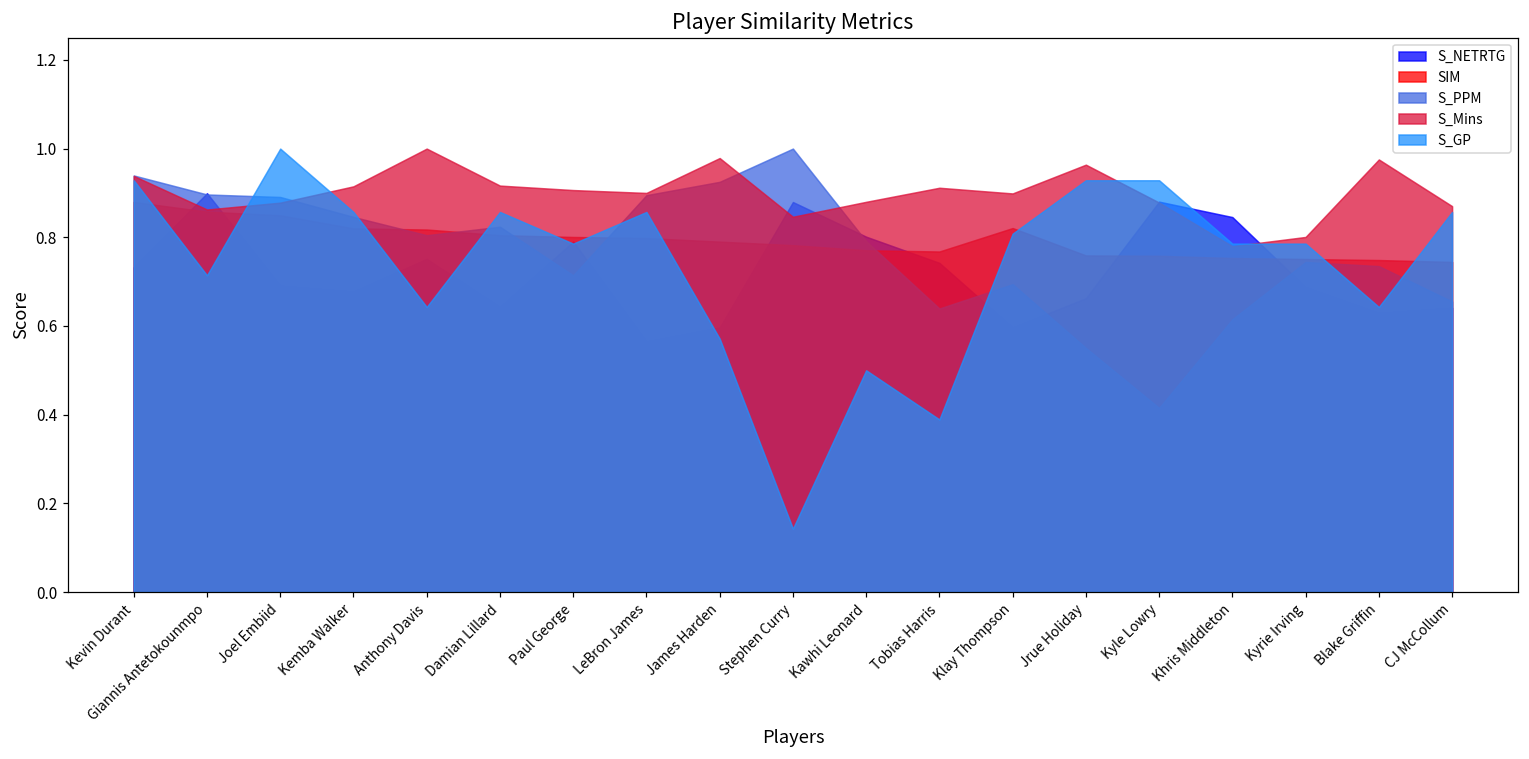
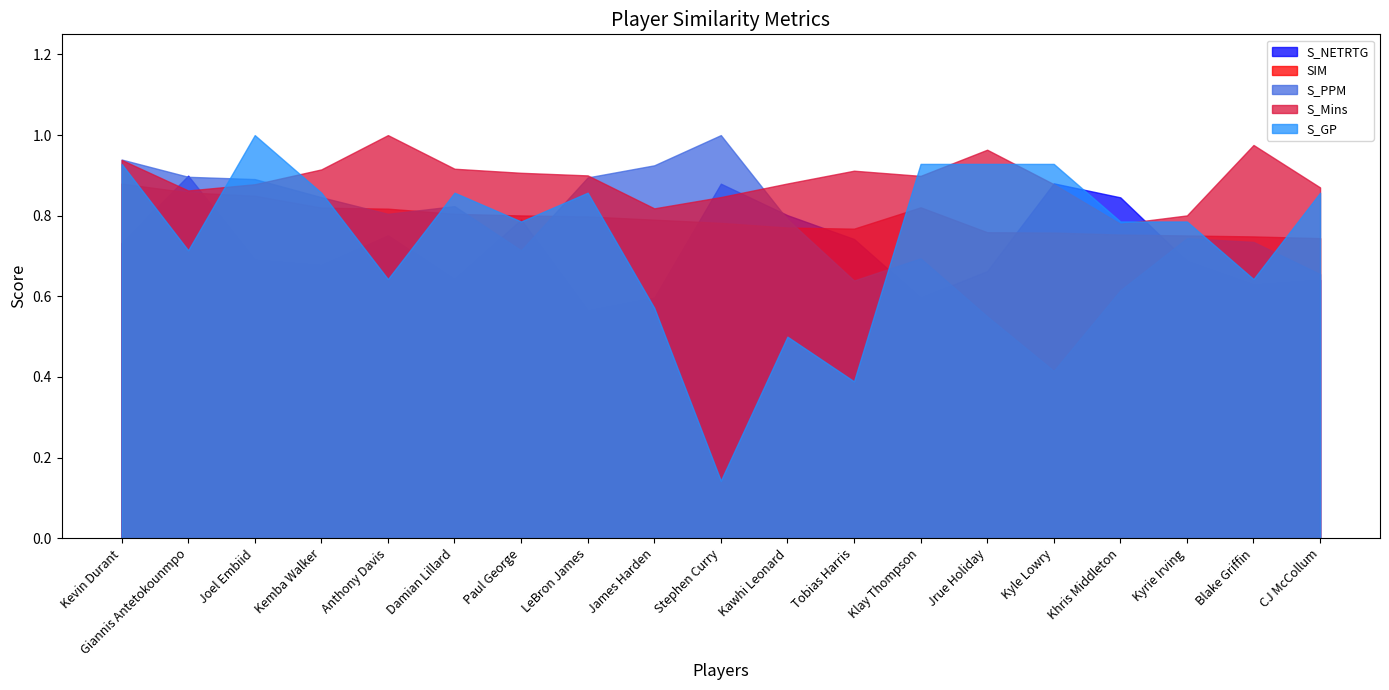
  {
    "S_NETRTG": {
      "Kevin Durant": 0.73,
      "Joel Embiid": 0.69,
      "Kemba Walker": 0.68,
      "Anthony Davis": 0.75,
      "Damian Lillard": 0.64,
      "LeBron James": 0.56,
      "James Harden": 0.60,
      "Stephen Curry": 0.88,
      "Kawhi Leonard": 0.80,
      "Tobias Harris": 0.74,
      "Klay Thompson": 0.60,
      "Jrue Holiday": 0.66,
      "Khris Middleton": 0.85,
      "Kyrie Irving": 0.69,
      "Blake Griffin": 0.63,
      "CJ McCollum": 0.64
    },
    "SIM": {
      "Kevin Durant": 0.88,
      "Joel Embiid": 0.85,
      "Kemba Walker": 0.82,
      "Anthony Davis": 0.82,
      "Damian Lillard": 0.80,
      "Paul George": 0.80,
      "LeBron James": 0.80,
      "James Harden": 0.79,
      "Stephen Curry": 0.78,
      "Kawhi Leonard": 0.77,
      "Tobias Harris": 0.77,
      "Klay Thompson": 0.82,
      "Jrue Holiday": 0.76,
      "Kyle Lowry": 0.76,
      "Khris Middleton": 0.75,
      "Kyrie Irving": 0.75,
      "Blake Griffin": 0.75,
      "CJ McCollum": 0.74
    },
    "S_PPM": {
      "Joel Embiid": 0.89,
      "Kemba Walker": 0.85,
      "Anthony Davis": 0.80,
      "Damian Lillard": 0.82,
      "Paul George": 0.71,
      "James Harden": 0.93,
      "Stephen Curry": 1.00,
      "Kawhi Leonard": 0.79,
      "Tobias Harris": 0.64,
      "Klay Thompson": 0.69,
      "Jrue Holiday": 0.55,
      "Kyle Lowry": 0.42,
      "Khris Middleton": 0.61,
      "Kyrie Irving": 0.74,
      "Blake Griffin": 0.74,
      "CJ McCollum": 0.66
    },
    "S_Mins": {
      "Joel Embiid": 0.88,
      "Kemba Walker": 0.91,
      "Anthony Davis": 1.00,
      "Damian Lillard": 0.92,
      "Paul George": 0.91,
-     "James Harden": 0.98,
+     "James Harden": 0.82,
      "Stephen Curry": 0.85,
      "Kawhi Leonard": 0.88,
      "Tobias Harris": 0.91,
      "Klay Thompson": 0.90,
      "Jrue Holiday": 0.96,
      "Kyrie Irving": 0.80,
      "Blake Griffin": 0.98,
      "CJ McCollum": 0.87
    },
    "S_GP": {
      "Kevin Durant": 0.93,
      "Giannis Antetokounmpo": 0.71,
      "Joel Embiid": 1.00,
      "Kemba Walker": 0.86,
      "Anthony Davis": 0.64,
      "Damian Lillard": 0.86,
      "LeBron James": 0.86,
      "James Harden": 0.57,
      "Stephen Curry": 0.14,
      "Kawhi Leonard": 0.50,
      "Tobias Harris": 0.39,
-     "Klay Thompson": 0.81,
+     "Klay Thompson": 0.93,
      "Jrue Holiday": 0.93,
      "Kyle Lowry": 0.93,
      "Kyrie Irving": 0.79,
      "Blake Griffin": 0.64,
      "CJ McCollum": 0.86
    }
  }
